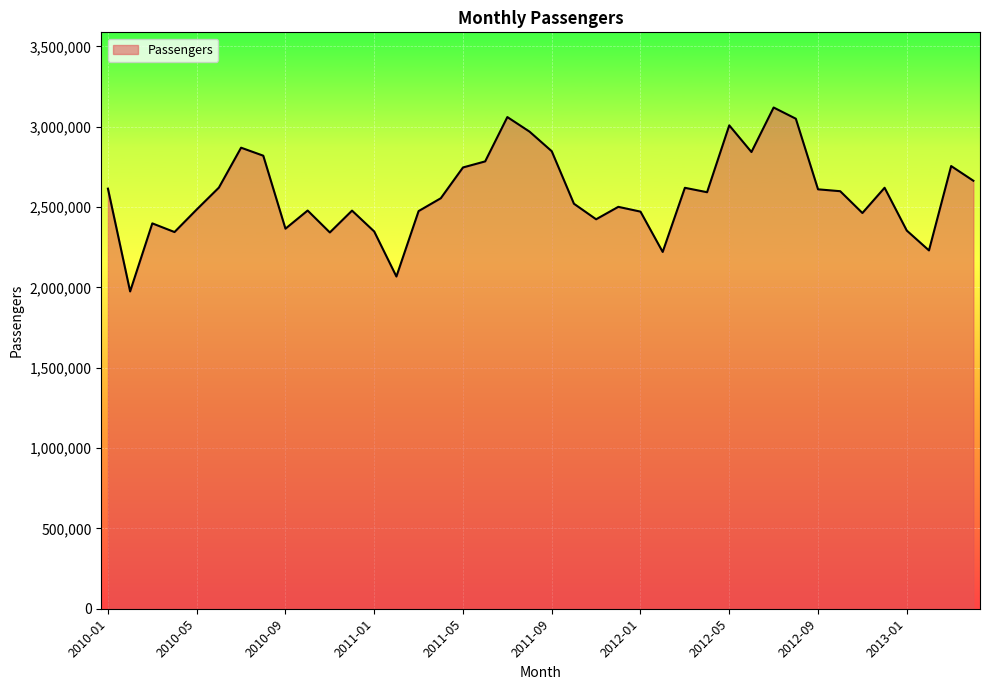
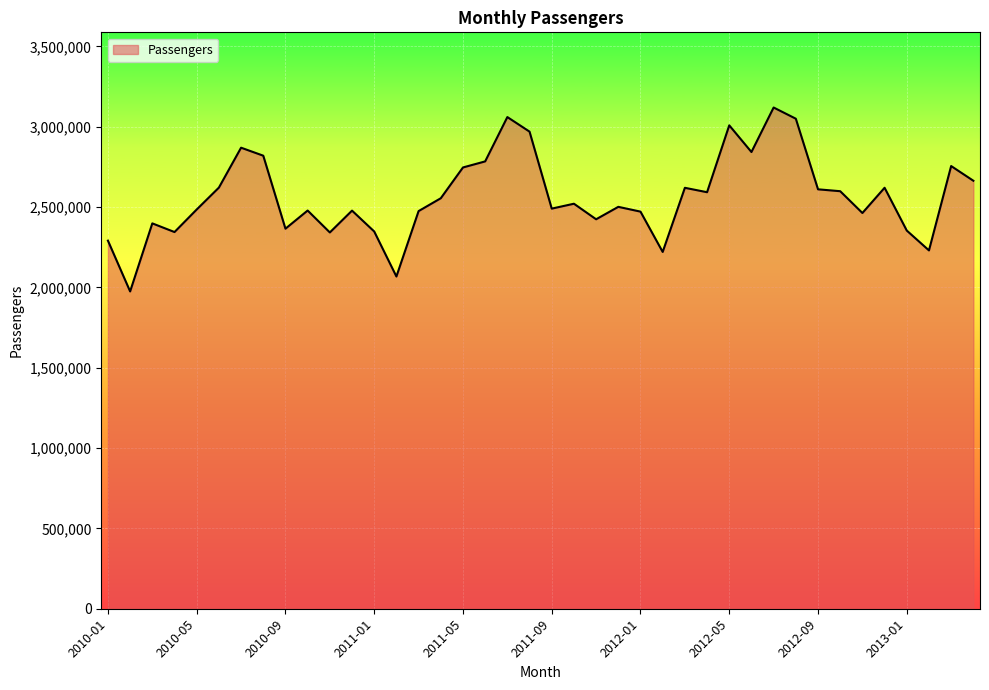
  {
-   "2010-01": "2,610,000",
+   "2010-01": "2,290,000",
    "2010-05": "2,480,000",
    "2010-09": "2,370,000",
    "2011-01": "2,350,000",
    "2011-05": "2,750,000",
-   "2011-09": "2,850,000",
+   "2011-09": "2,490,000",
    "2012-01": "2,470,000",
    "2012-05": "3,010,000",
    "2012-09": "2,610,000",
    "2013-01": "2,350,000"
  }
